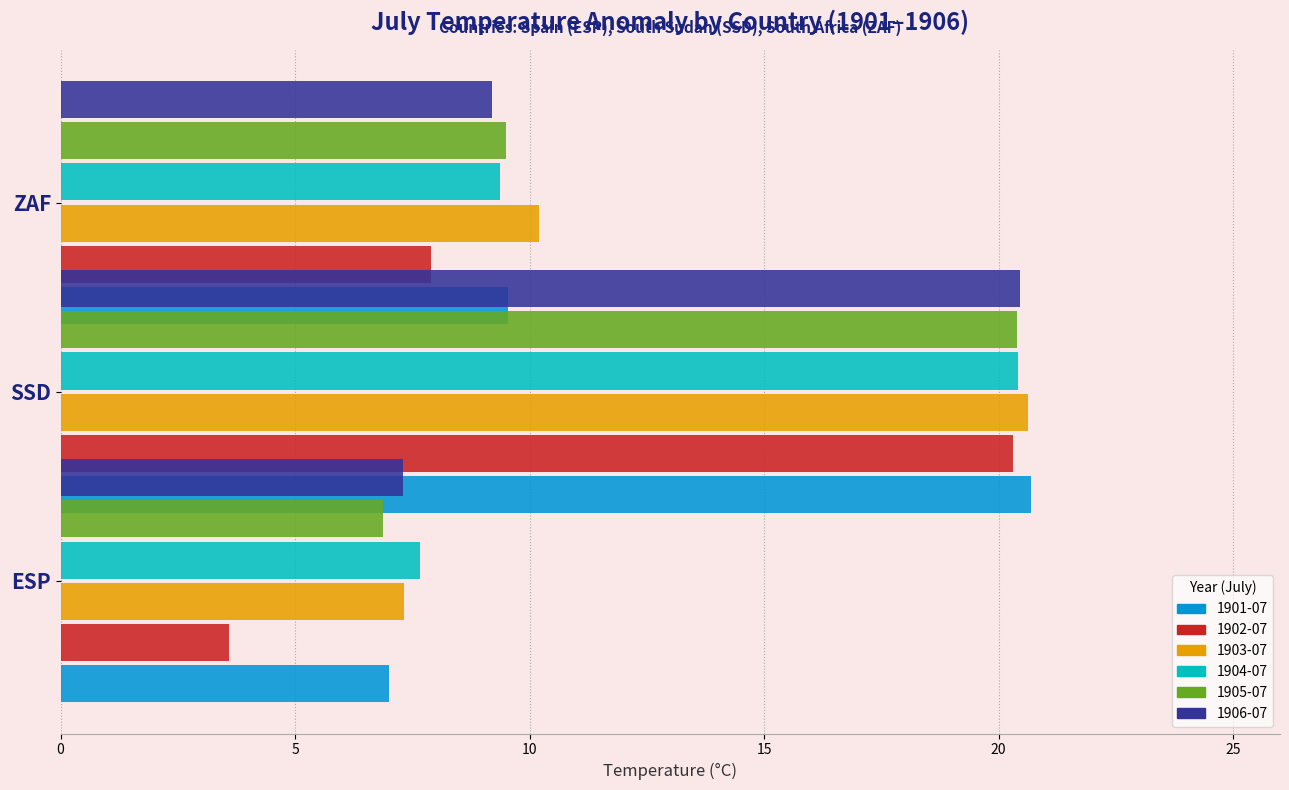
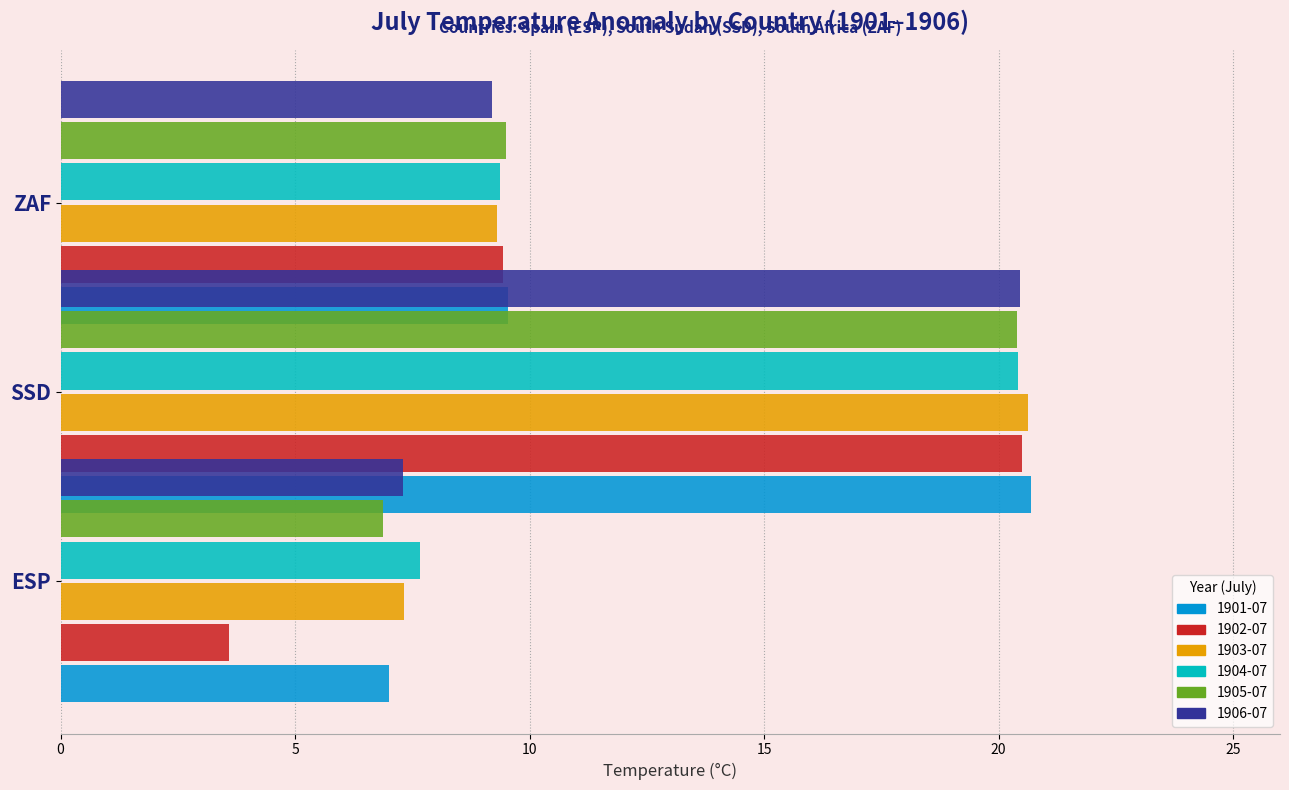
  {
    "1902-07": {
-     "ZAF": 7.9,
-     "SSD": 20.3,
+     "ZAF": 9.4,
+     "SSD": 20.5,
      "ESP": 3.6
    },
    "1903-07": {
-     "ZAF": 10.2,
+     "ZAF": 9.3,
      "SSD": 20.6,
      "ESP": 7.3
    },
    "1905-07": {
      "ZAF": 9.5,
      "SSD": 20.4,
      "ESP": 6.9
    }
  }
